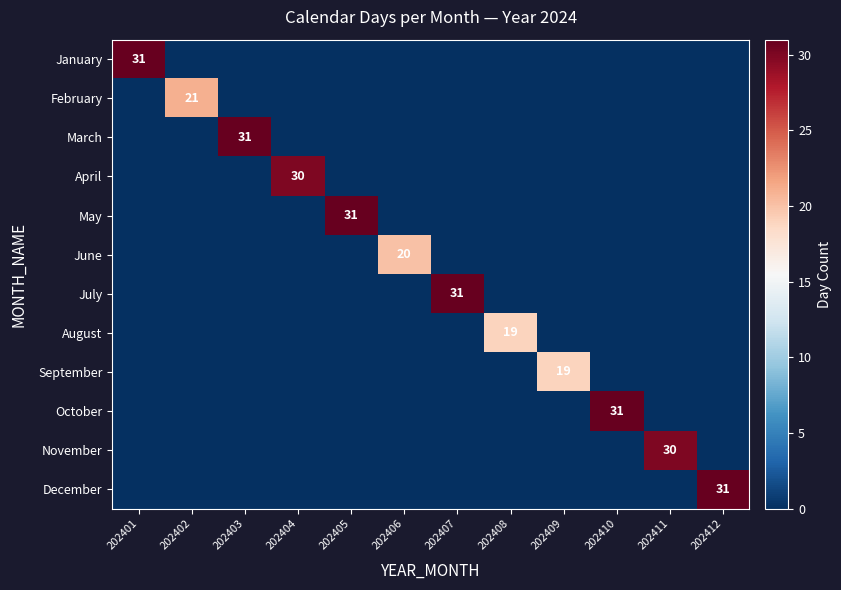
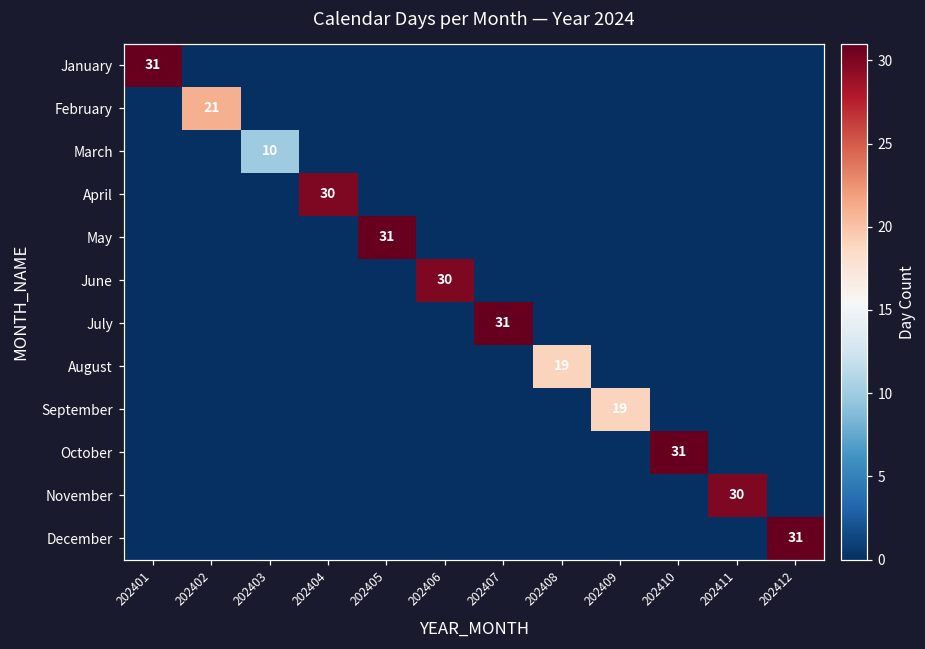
  {
    "January": {
      "202401": 31
    },
    "February": {
      "202402": 21
    },
    "March": {
-     "202403": 31
+     "202403": 10
    },
    "April": {
      "202404": 30
    },
    "May": {
      "202405": 31
    },
    "June": {
-     "202406": 20
+     "202406": 30
    },
    "July": {
      "202407": 31
    },
    "August": {
      "202408": 19
    },
    "September": {
      "202409": 19
    },
    "October": {
      "202410": 31
    },
    "November": {
      "202411": 30
    },
    "December": {
      "202412": 31
    }
  }
